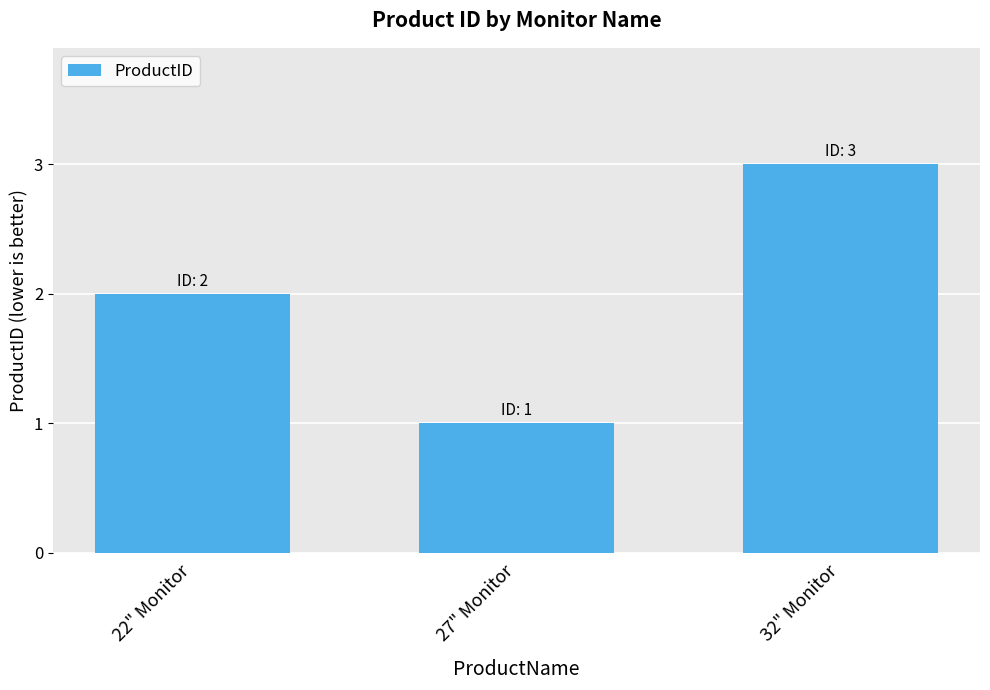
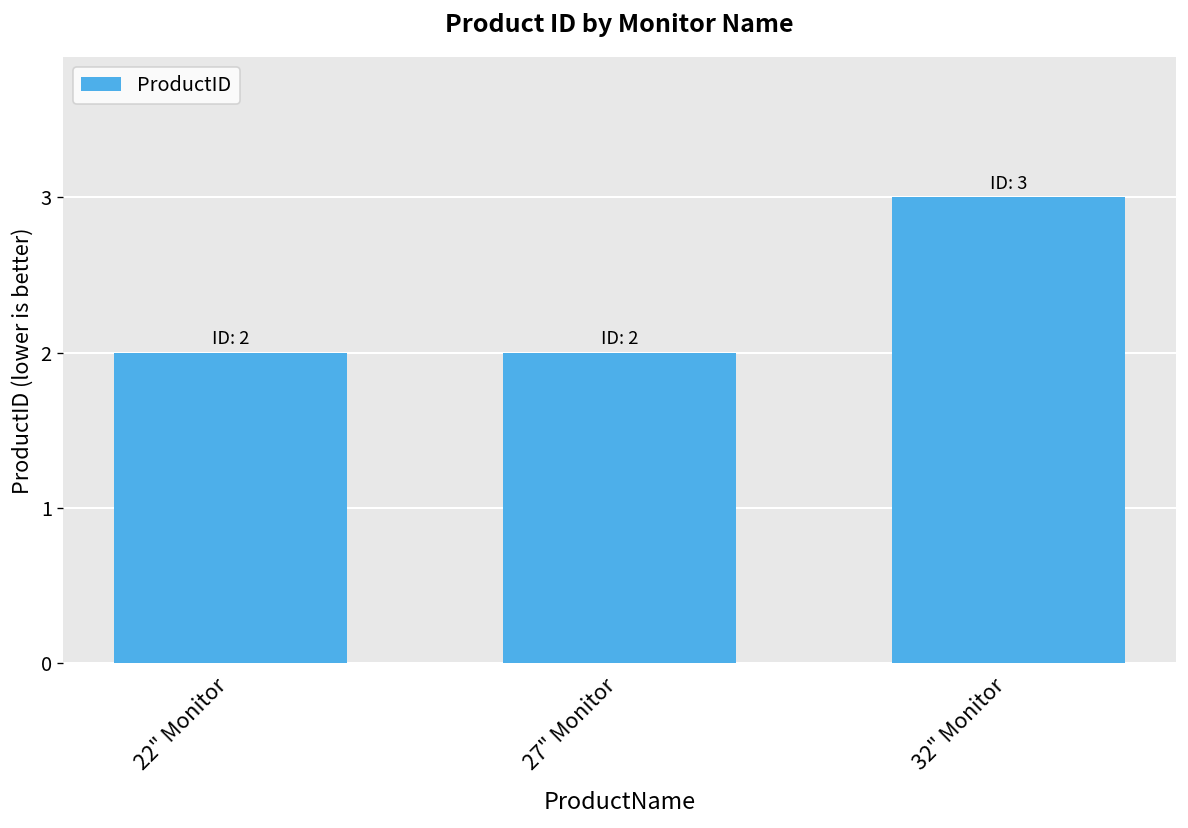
  {
    "22\" Monitor": 2,
-   "27\" Monitor": 1,
+   "27\" Monitor": 2,
    "32\" Monitor": 3
  }
